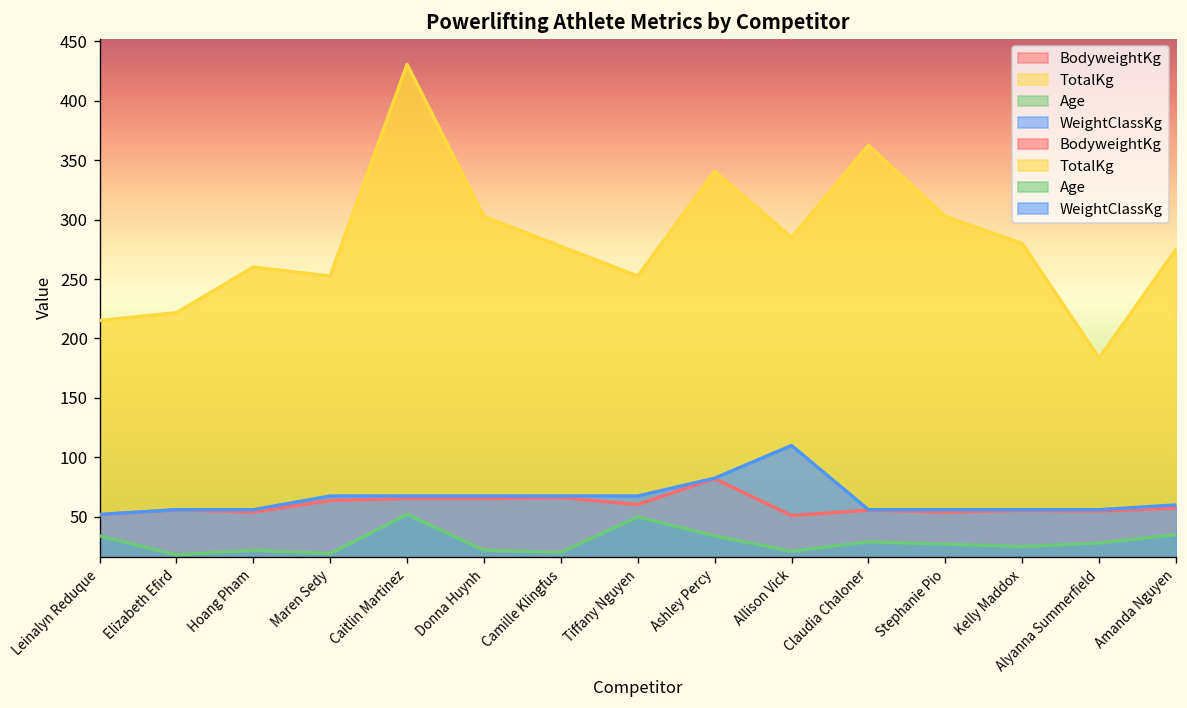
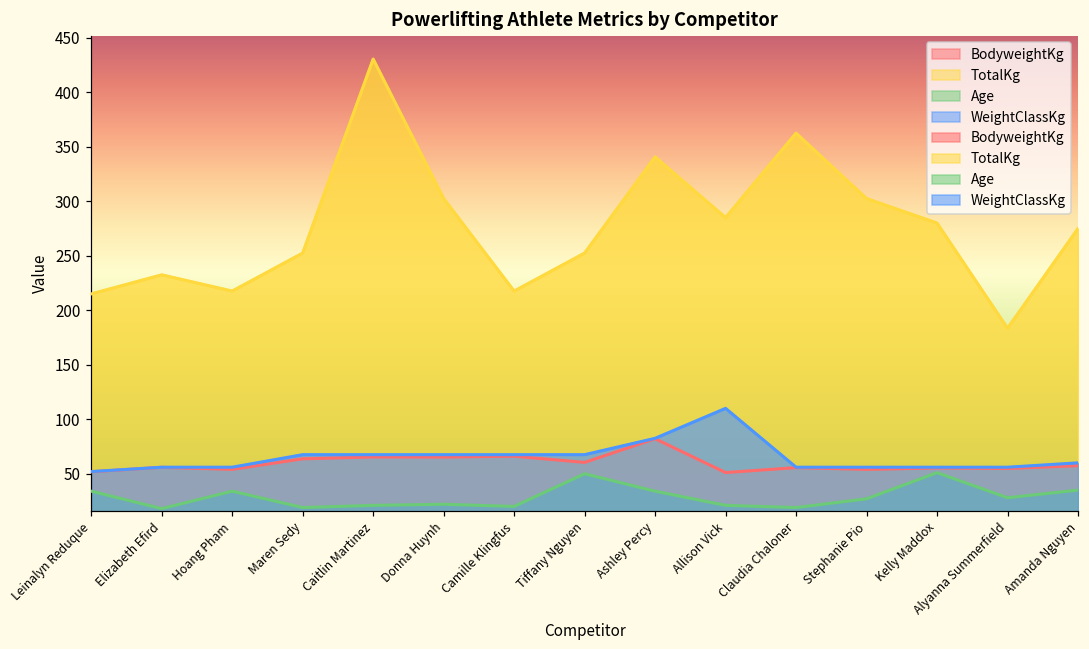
  {
    "BodyweightKg": {
      "Maren Sedy": 60,
      "Tiffany Nguyen": 60,
      "Allison Vick": 50
    },
    "TotalKg": {
      "Leinalyn Reduque": 220,
-     "Elizabeth Efird": 220,
-     "Hoang Pham": 260,
+     "Elizabeth Efird": 230,
+     "Hoang Pham": 220,
      "Maren Sedy": 250,
      "Caitlin Martinez": 430,
      "Donna Huynh": 300,
-     "Camille Klingfus": 280,
+     "Camille Klingfus": 220,
      "Tiffany Nguyen": 250,
      "Ashley Percy": 340,
      "Allison Vick": 290,
      "Claudia Chaloner": 360,
      "Stephanie Pio": 300,
      "Kelly Maddox": 280,
      "Alyanna Summerfield": 180,
      "Amanda Nguyen": 280
    },
    "Age": {
      "Leinalyn Reduque": 30,
      "Elizabeth Efird": 20,
-     "Hoang Pham": 20,
+     "Hoang Pham": 30,
      "Maren Sedy": 20,
-     "Caitlin Martinez": 50,
+     "Caitlin Martinez": 20,
      "Donna Huynh": 20,
      "Camille Klingfus": 20,
      "Tiffany Nguyen": 50,
      "Ashley Percy": 30,
      "Allison Vick": 20,
-     "Claudia Chaloner": 30,
+     "Claudia Chaloner": 20,
      "Stephanie Pio": 30,
-     "Kelly Maddox": 30,
+     "Kelly Maddox": 50,
      "Alyanna Summerfield": 30,
      "Amanda Nguyen": 40
    },
    "WeightClassKg": {
      "Maren Sedy": 70,
      "Tiffany Nguyen": 70,
      "Allison Vick": 110
    }
  }
